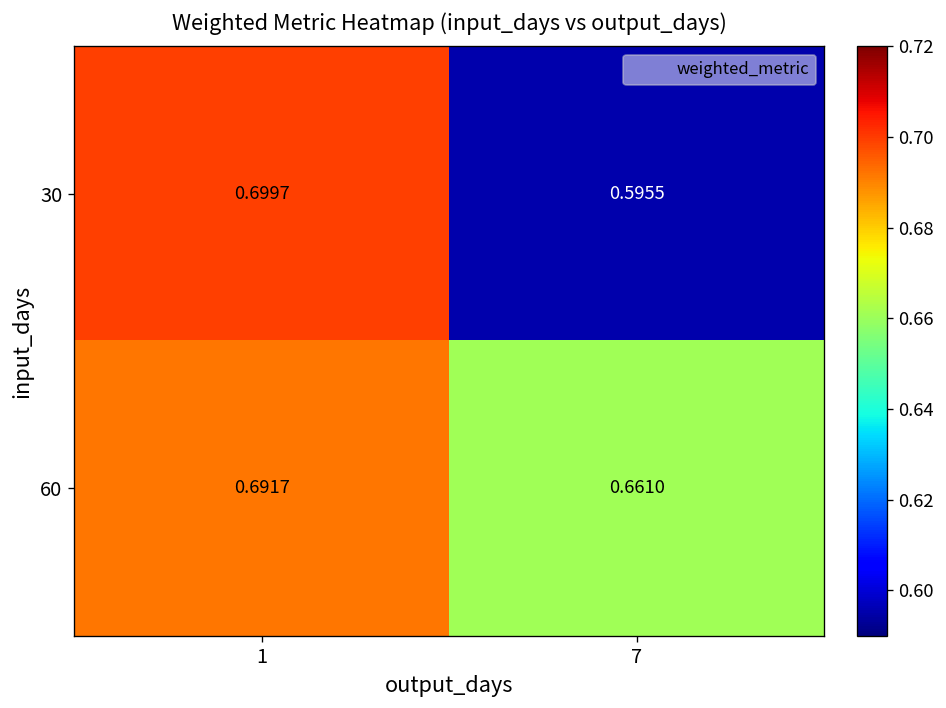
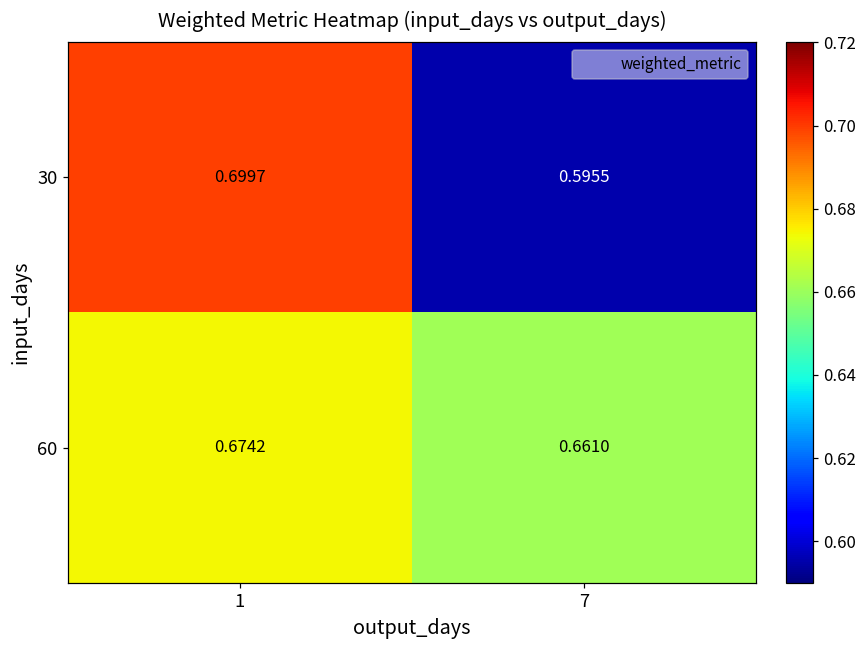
  {
    "30": {
      "1": 0.6997,
      "7": 0.5955
    },
    "60": {
-     "1": 0.6917,
+     "1": 0.6742,
      "7": 0.6610
    }
  }
